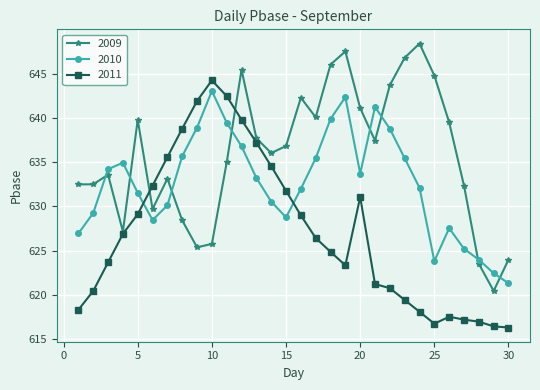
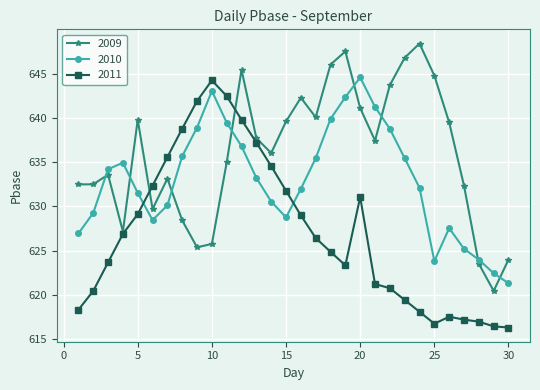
  {
    "2009": {
      "5": 640,
      "10": 626,
-     "15": 637,
+     "15": 640,
      "20": 641,
      "25": 645,
      "30": 624
    },
    "2010": {
      "5": 632,
      "10": 643,
      "15": 629,
-     "20": 634,
+     "20": 645,
      "25": 624,
      "30": 621
    },
    "2011": {
      "5": 629,
      "10": 644,
      "15": 632,
      "20": 631,
      "25": 617,
      "30": 616
    }
  }
